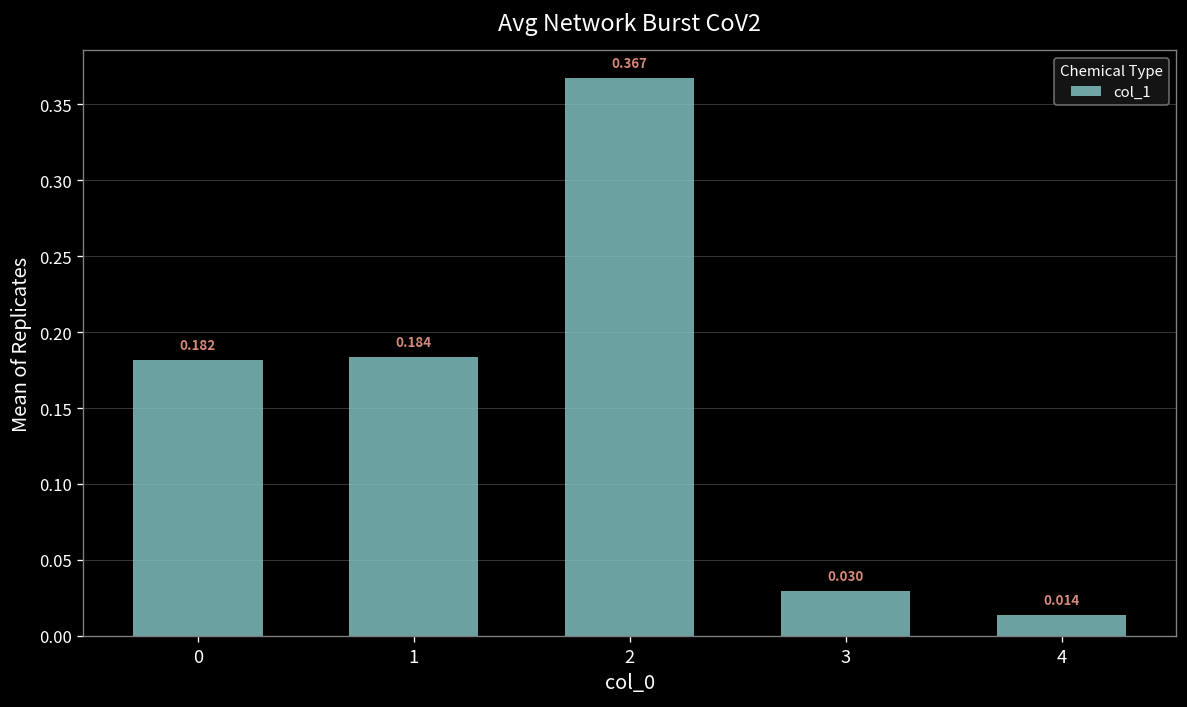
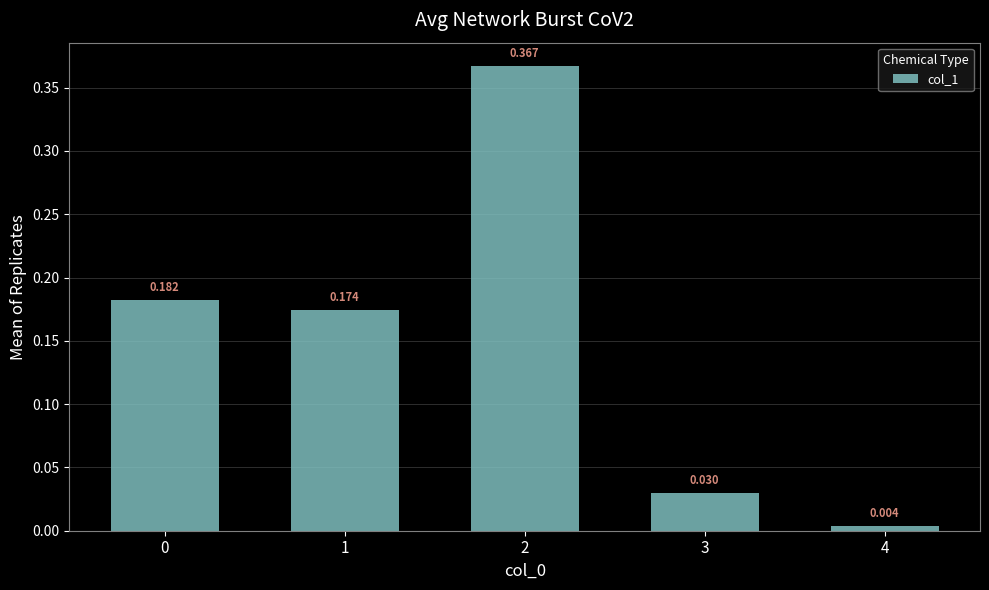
  {
    "0": 0.182,
-   "1": 0.184,
+   "1": 0.174,
    "2": 0.367,
    "3": 0.030,
-   "4": 0.014
+   "4": 0.004
  }
